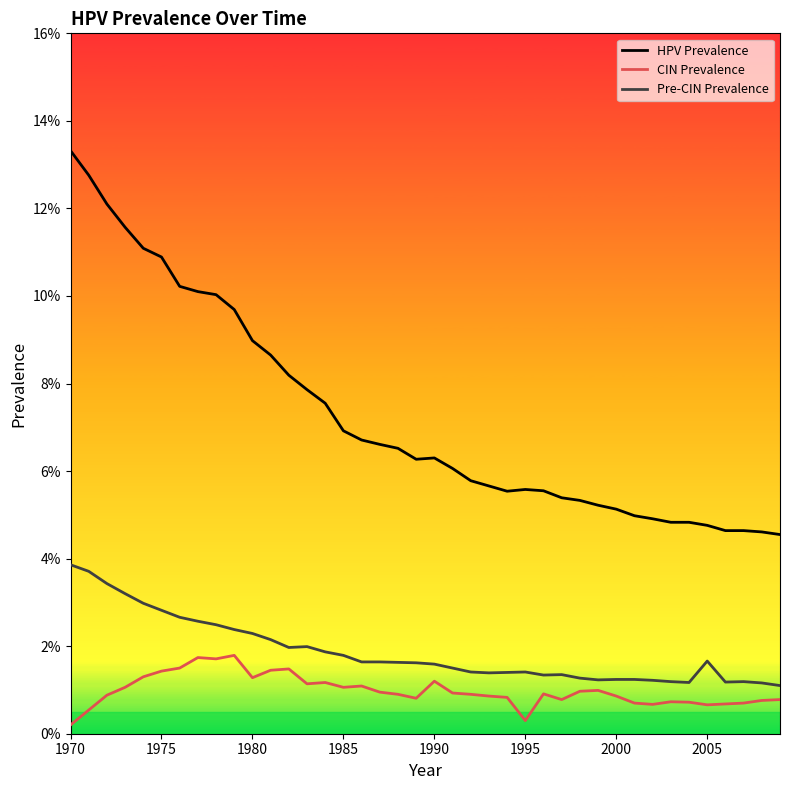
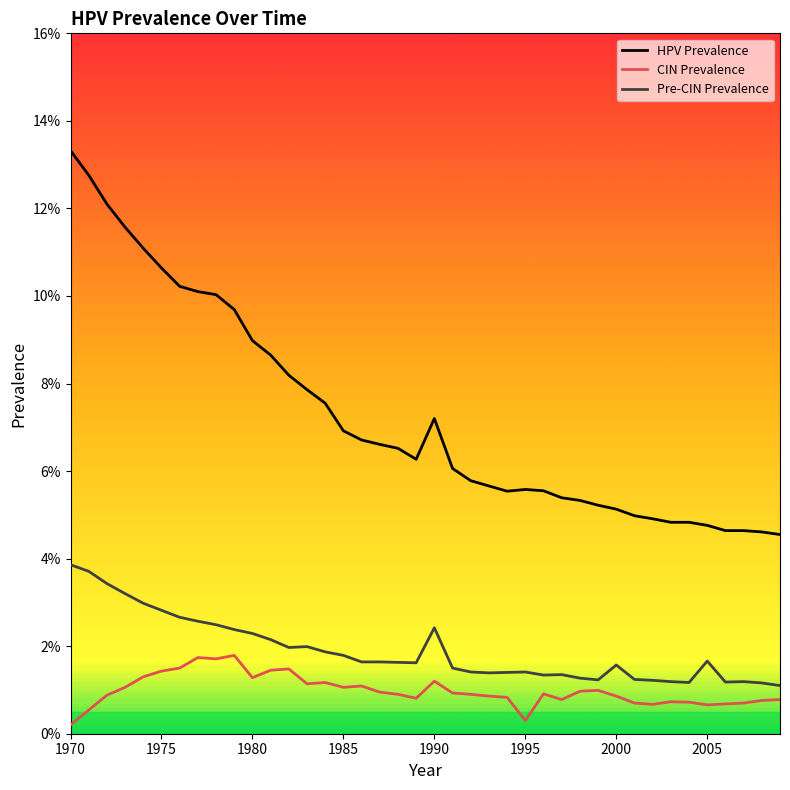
  {
    "HPV Prevalence": {
      "1970": "13.3%",
-     "1975": "10.9%",
+     "1975": "10.6%",
      "1980": "9.0%",
      "1985": "6.9%",
-     "1990": "6.3%",
+     "1990": "7.2%",
      "1995": "5.6%",
      "2000": "5.1%",
      "2005": "4.8%"
    },
    "CIN Prevalence": {
      "1975": "1.4%",
      "1980": "1.3%",
      "1985": "1.1%",
      "1990": "1.2%",
      "2000": "0.9%",
      "2005": "0.7%"
    },
    "Pre-CIN Prevalence": {
      "1970": "3.9%",
      "1975": "2.8%",
      "1980": "2.3%",
      "1985": "1.8%",
-     "1990": "1.6%",
+     "1990": "2.4%",
      "1995": "1.4%",
-     "2000": "1.2%",
+     "2000": "1.6%",
      "2005": "1.7%"
    }
  }
